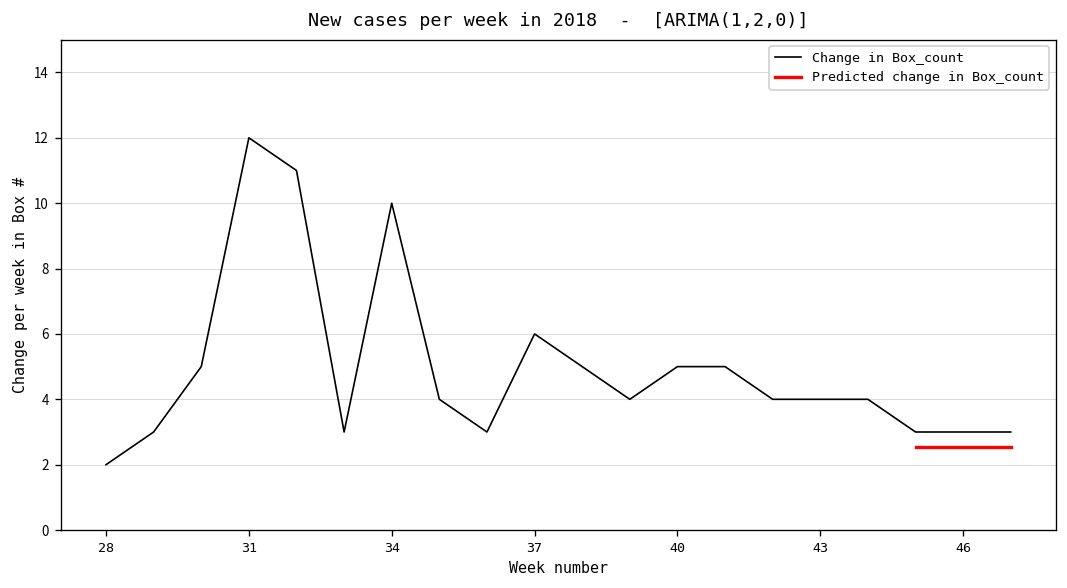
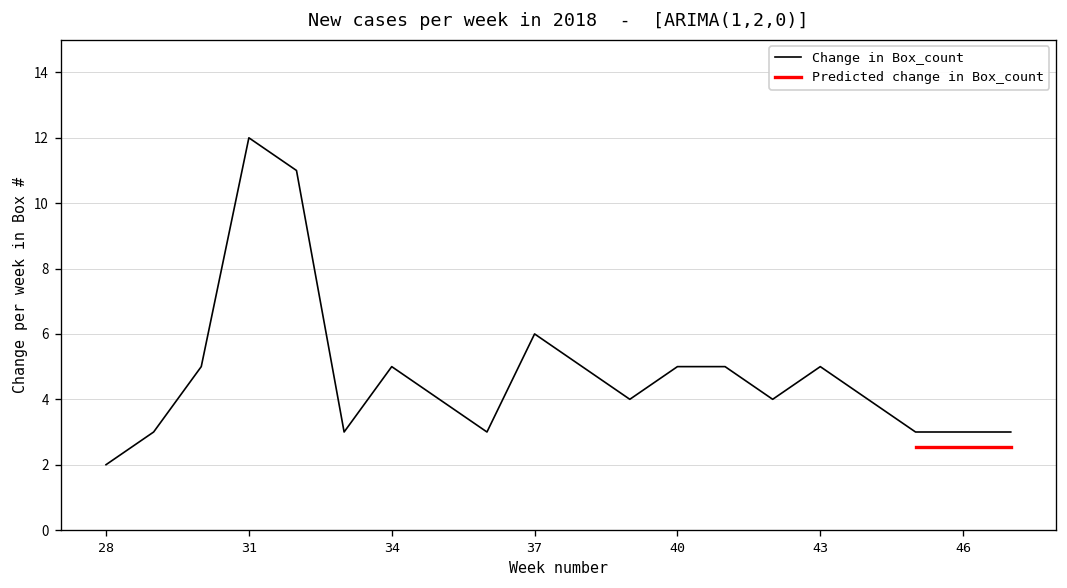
  {
    "Change in Box_count": {
      "28": 2,
      "31": 12,
-     "34": 10,
+     "34": 5,
      "37": 6,
      "40": 5,
-     "43": 4,
+     "43": 5,
      "46": 3
    },
    "Predicted change in Box_count": {
      "46": 2.6
    }
  }
